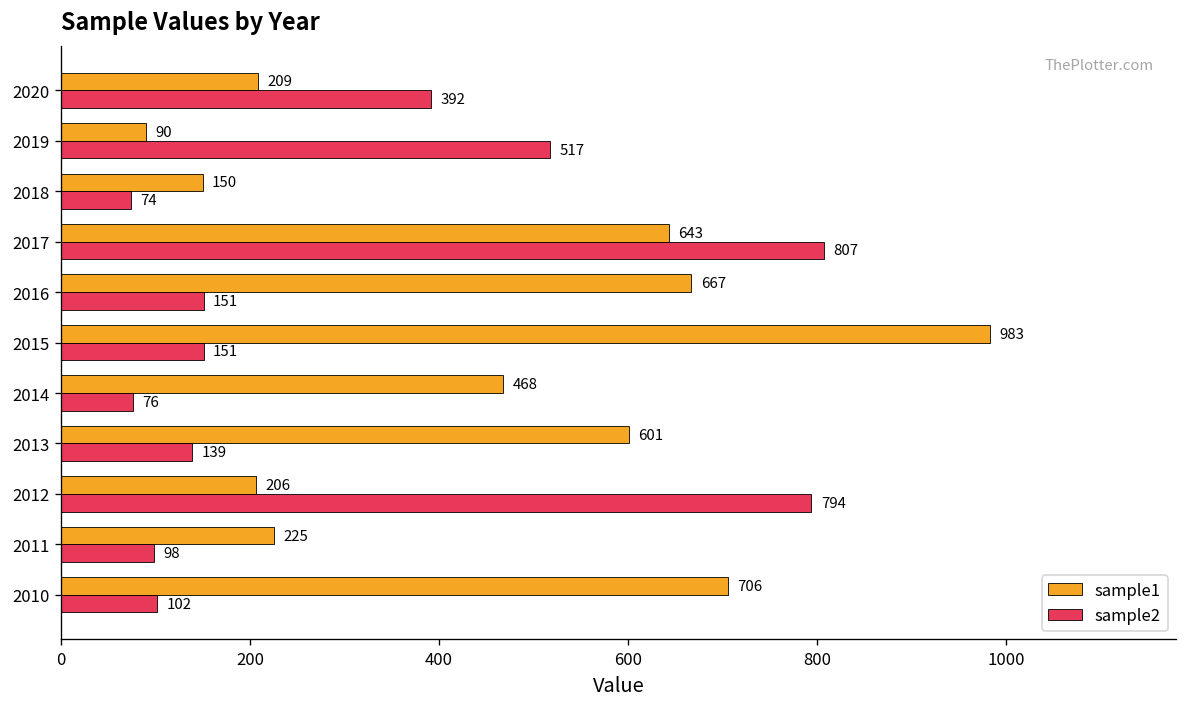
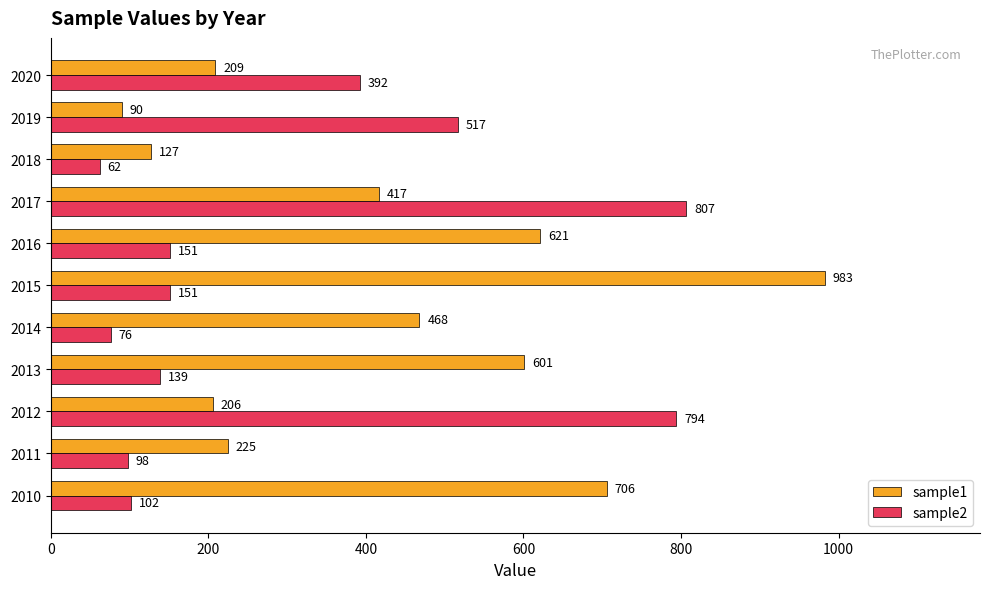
  {
    "sample1": {
      "2020": 209,
      "2019": 90,
-     "2018": 150,
-     "2017": 643,
-     "2016": 667,
+     "2018": 127,
+     "2017": 417,
+     "2016": 621,
      "2015": 983,
      "2014": 468,
      "2013": 601,
      "2012": 206,
      "2011": 225,
      "2010": 706
    },
    "sample2": {
      "2020": 392,
      "2019": 517,
-     "2018": 74,
+     "2018": 62,
      "2017": 807,
      "2016": 151,
      "2015": 151,
      "2014": 76,
      "2013": 139,
      "2012": 794,
      "2011": 98,
      "2010": 102
    }
  }
